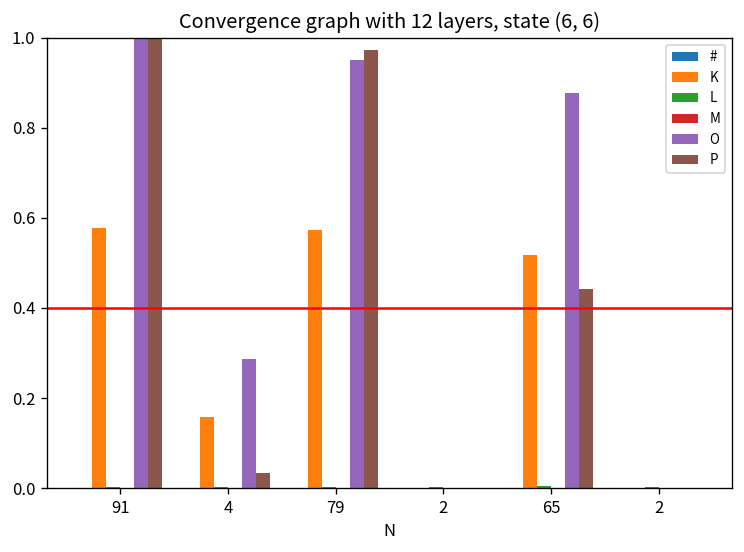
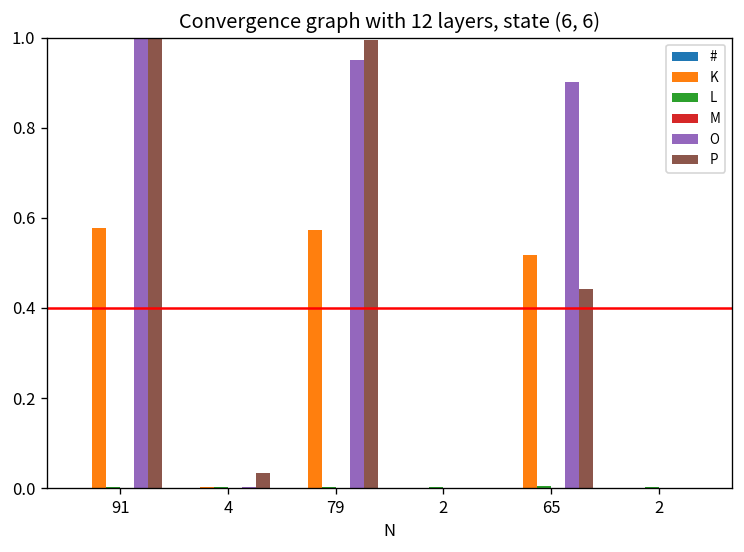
  {
    "K": {
      "91": 0.58,
-     "4": 0.16,
+     "4": 0.00,
      "79": 0.57,
      "65": 0.52
    },
    "M": {
      "91": 0.00,
      "4": 0.00,
      "79": 0.00,
      "65": 0.00
    },
    "O": {
      "91": 1.00,
-     "4": 0.29,
+     "4": 0.00,
      "79": 0.95,
-     "65": 0.88
+     "65": 0.90
    },
    "P": {
      "91": 1.00,
      "4": 0.03,
-     "79": 0.97,
+     "79": 0.99,
      "65": 0.44
    }
  }
